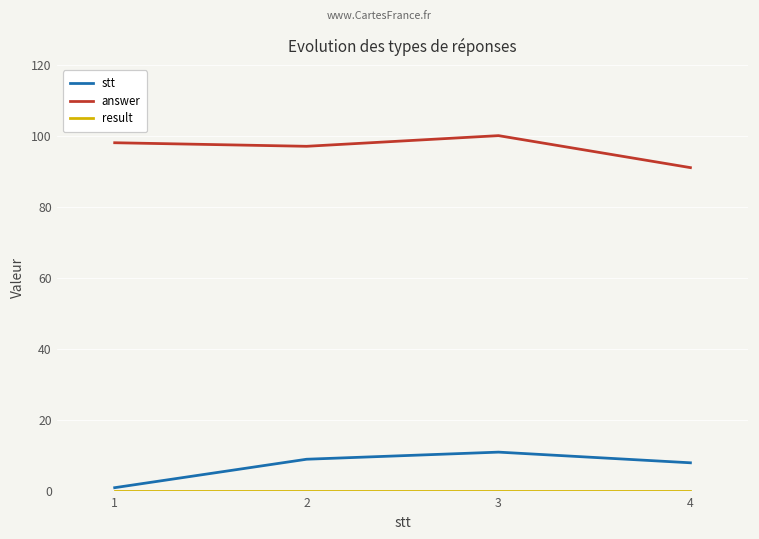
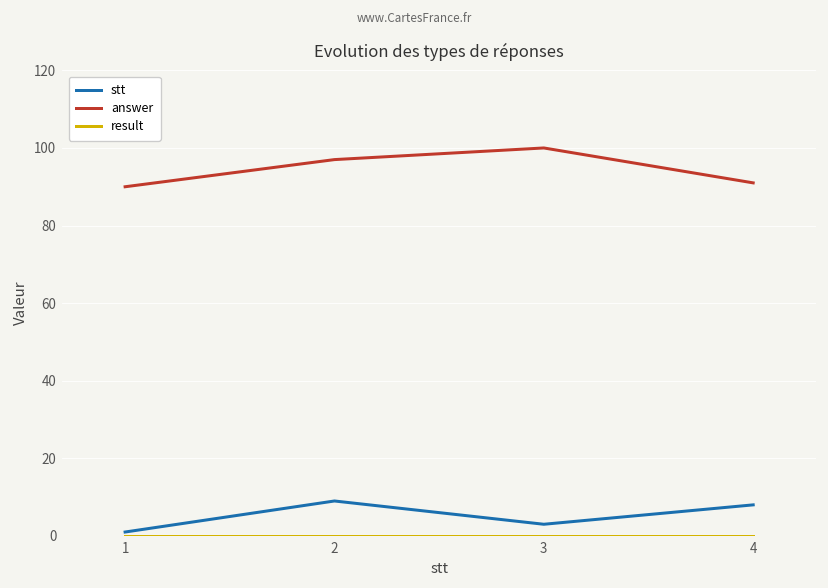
  {
    "stt": {
      "1": 1,
      "2": 9,
-     "3": 11,
+     "3": 3,
      "4": 8
    },
    "answer": {
-     "1": 98,
+     "1": 90,
      "2": 97,
      "3": 100,
      "4": 91
    },
    "result": {
      "1": 0,
      "2": 0,
      "3": 0,
      "4": 0
    }
  }
